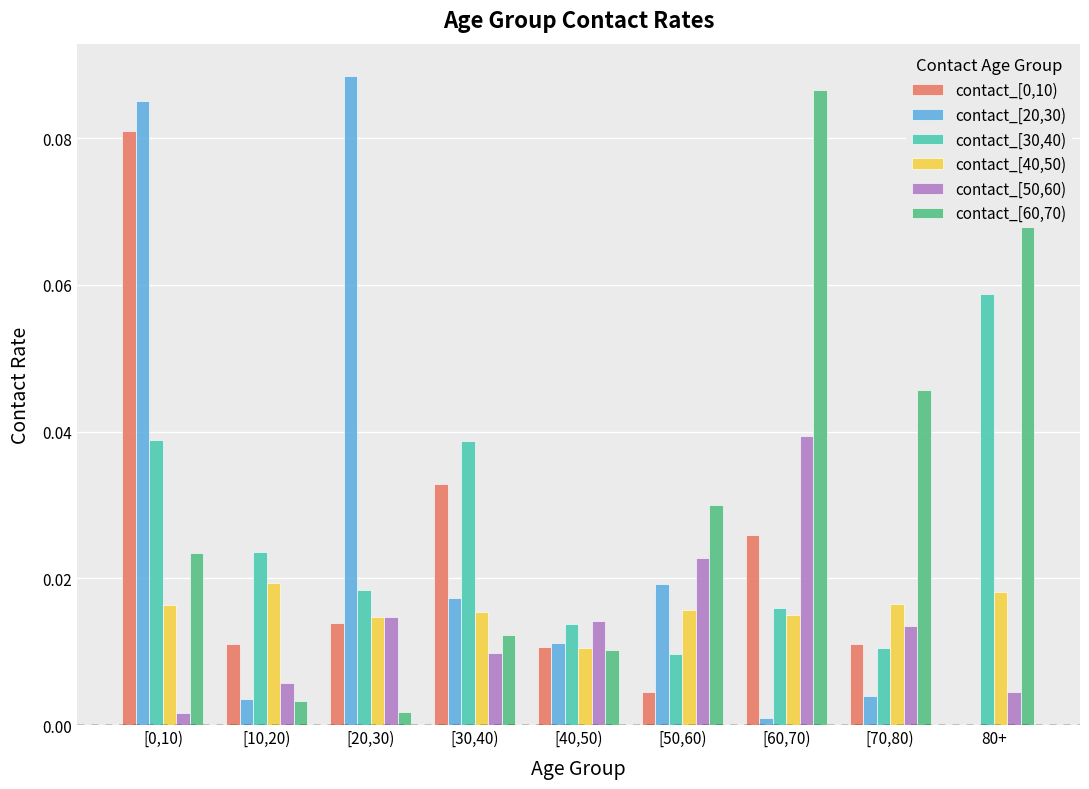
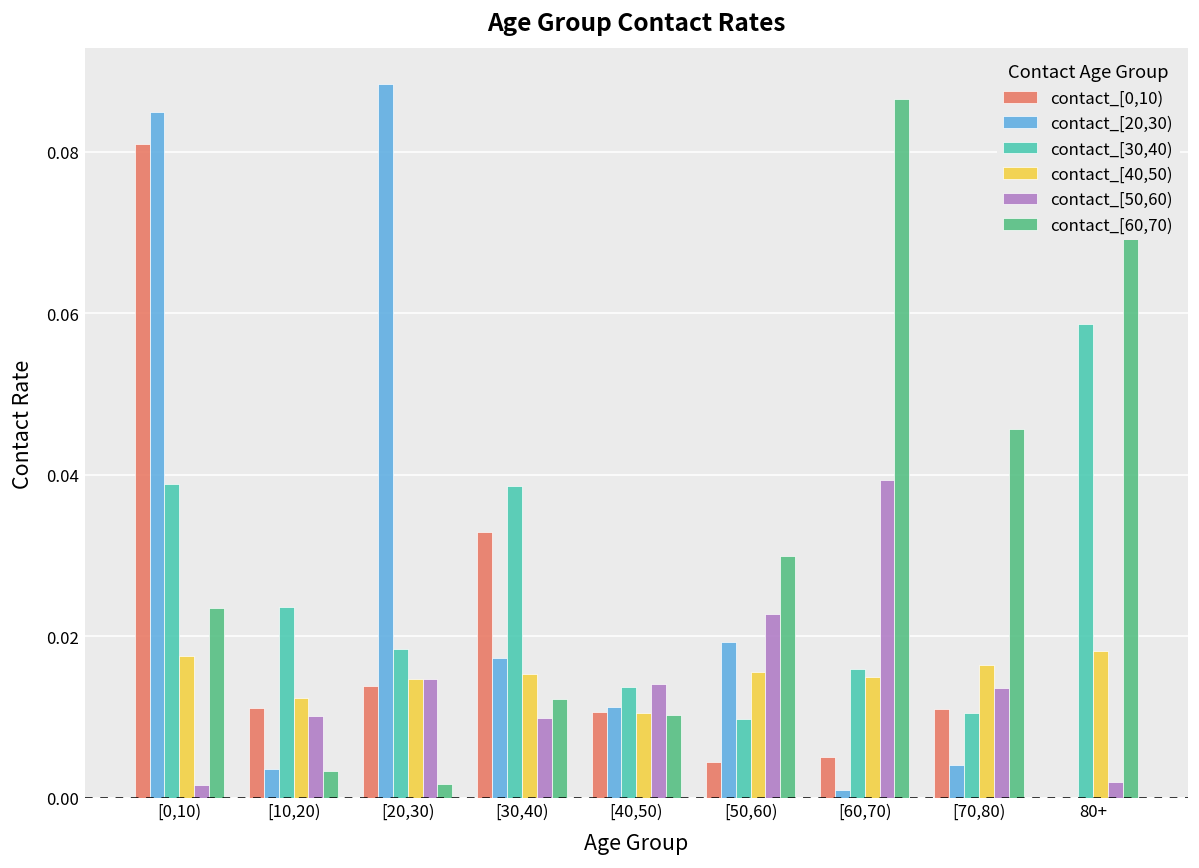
  {
    "contact_[0,10)": {
      "[0,10)": 0.081,
      "[10,20)": 0.011,
      "[20,30)": 0.014,
      "[30,40)": 0.033,
      "[40,50)": 0.011,
      "[50,60)": 0.004,
-     "[60,70)": 0.026,
+     "[60,70)": 0.005,
      "[70,80)": 0.011,
      "80+": 0.000
    },
    "contact_[20,30)": {
      "[0,10)": 0.085,
      "[10,20)": 0.004,
      "[20,30)": 0.088,
      "[30,40)": 0.017,
      "[40,50)": 0.011,
      "[50,60)": 0.019,
      "[60,70)": 0.001,
      "[70,80)": 0.004,
      "80+": 0.000
    },
    "contact_[40,50)": {
-     "[0,10)": 0.016,
-     "[10,20)": 0.019,
+     "[0,10)": 0.018,
+     "[10,20)": 0.012,
      "[20,30)": 0.015,
      "[30,40)": 0.015,
      "[40,50)": 0.011,
      "[50,60)": 0.016,
      "[60,70)": 0.015,
      "[70,80)": 0.016,
      "80+": 0.018
    },
    "contact_[50,60)": {
      "[0,10)": 0.002,
-     "[10,20)": 0.006,
+     "[10,20)": 0.010,
      "[20,30)": 0.015,
      "[30,40)": 0.010,
      "[40,50)": 0.014,
      "[50,60)": 0.023,
      "[60,70)": 0.039,
      "[70,80)": 0.014,
-     "80+": 0.005
+     "80+": 0.002
    }
  }
